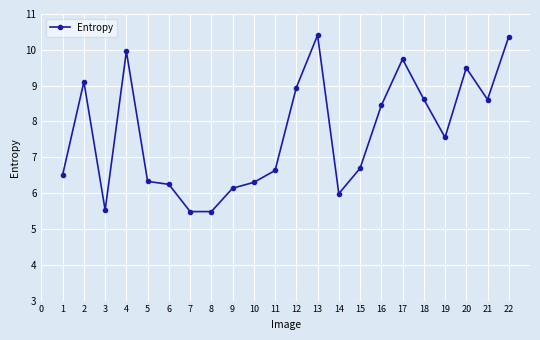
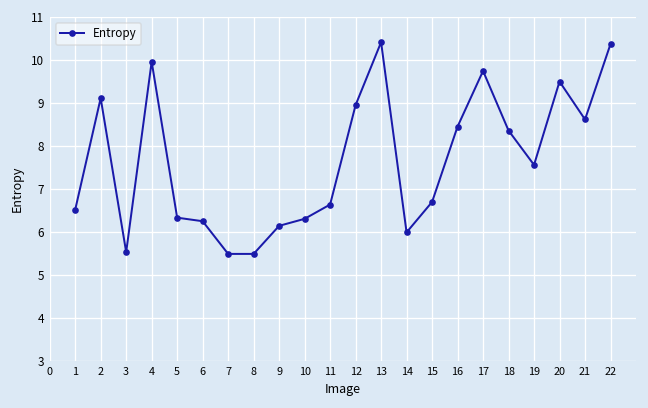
  {
    "1": 6.5,
    "2": 9.1,
    "3": 5.5,
    "4": 10.0,
    "5": 6.3,
    "6": 6.2,
    "7": 5.5,
    "8": 5.5,
    "9": 6.1,
    "10": 6.3,
    "11": 6.6,
    "12": 8.9,
    "13": 10.4,
    "14": 6.0,
    "15": 6.7,
    "16": 8.4,
    "17": 9.7,
-   "18": 8.6,
+   "18": 8.4,
    "19": 7.6,
    "20": 9.5,
    "21": 8.6,
    "22": 10.4
  }
